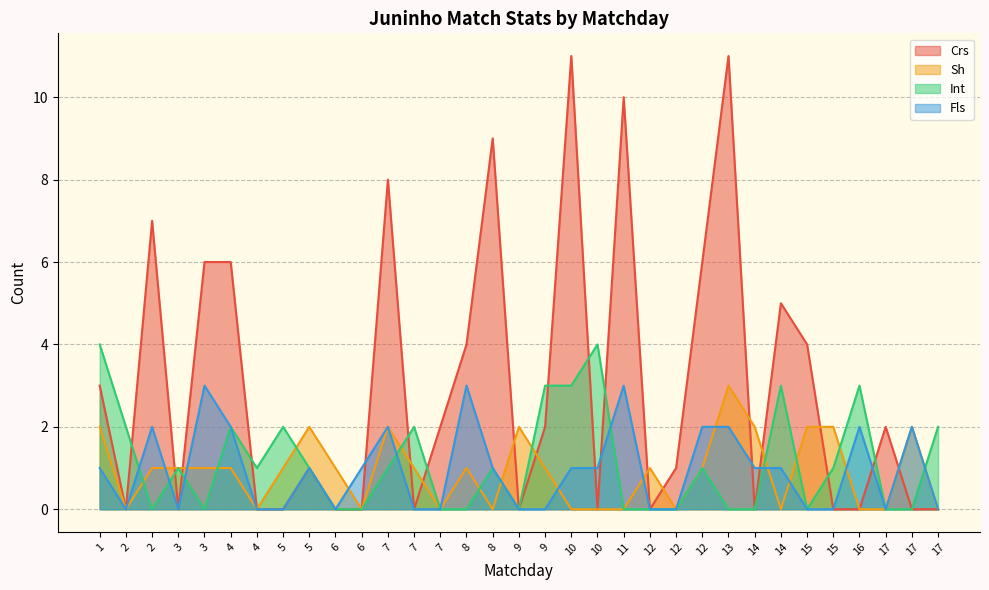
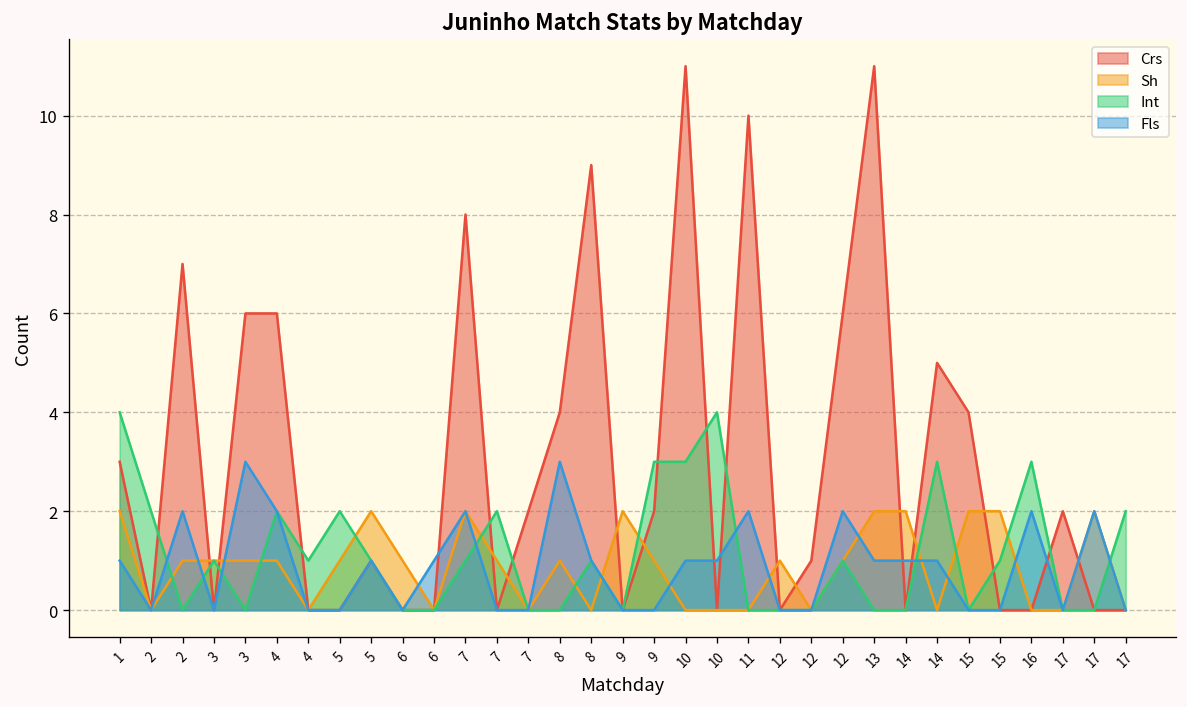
  {
    "Crs": {
      "1": 3,
      "11": 10,
      "13": 11
    },
    "Sh": {
      "1": 2,
-     "13": 3
+     "13": 2
    },
    "Int": {
      "1": 4,
      "13": 0,
      "16": 3
    },
    "Fls": {
      "1": 1,
-     "11": 3,
-     "13": 2,
+     "11": 2,
+     "13": 1,
      "16": 2
    }
  }
